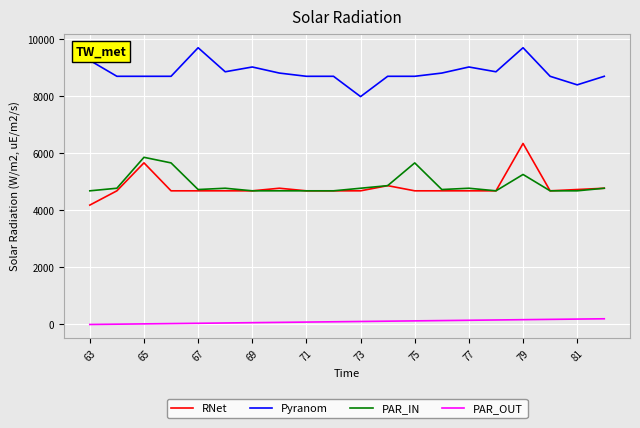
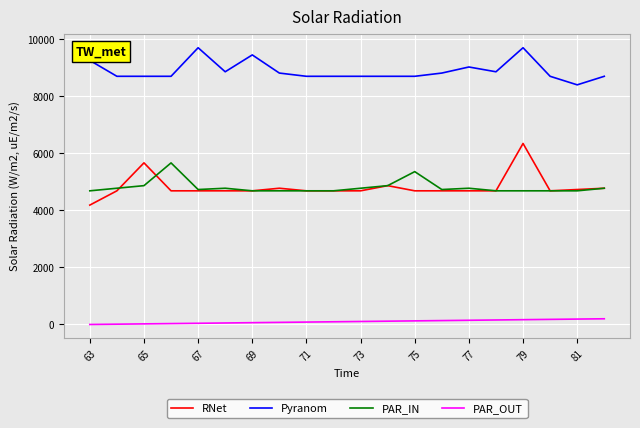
  {
    "RNet": {
      "63": 4200,
      "65": 5700,
      "75": 4700,
      "79": 6300
    },
    "Pyranom": {
      "65": 8700,
      "67": 9700,
-     "69": 9000,
+     "69": 9500,
      "71": 8700,
-     "73": 8000,
+     "73": 8700,
      "75": 8700,
      "77": 9000,
      "79": 9700,
      "81": 8400
    },
    "PAR_IN": {
      "63": 4700,
-     "65": 5900,
-     "75": 5700,
-     "79": 5300
+     "65": 4900,
+     "75": 5400,
+     "79": 4700
    },
    "PAR_OUT": {
      "63": 0,
      "65": 0,
      "67": 0,
      "69": 100,
      "71": 100,
      "73": 100,
      "75": 100,
      "77": 100,
      "79": 200,
      "81": 200
    }
  }
